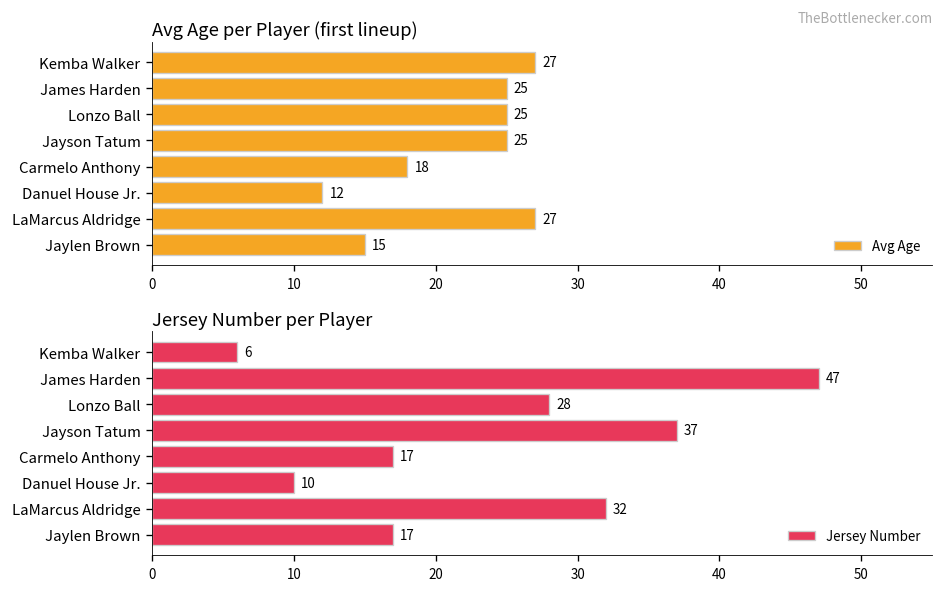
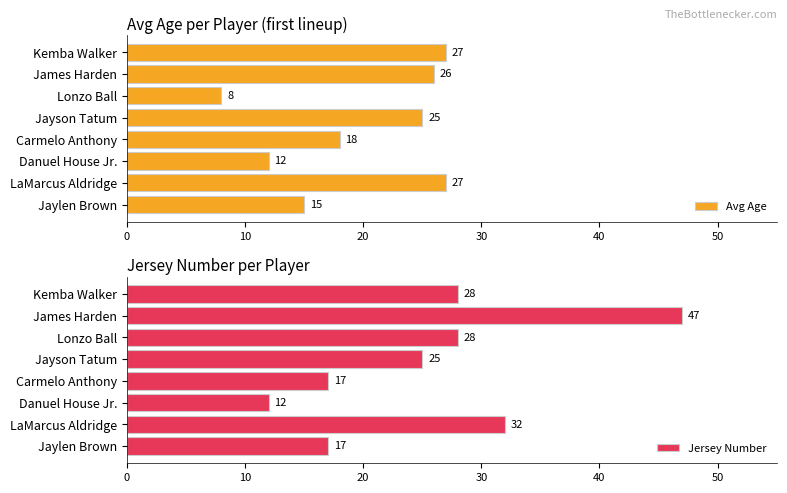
  {
    "Avg Age per Player (first lineup)": {
      "Kemba Walker": 27,
-     "James Harden": 25,
-     "Lonzo Ball": 25,
+     "James Harden": 26,
+     "Lonzo Ball": 8,
      "Jayson Tatum": 25,
      "Carmelo Anthony": 18,
      "Danuel House Jr.": 12,
      "LaMarcus Aldridge": 27,
      "Jaylen Brown": 15
    },
    "Jersey Number per Player": {
-     "Kemba Walker": 6,
+     "Kemba Walker": 28,
      "James Harden": 47,
      "Lonzo Ball": 28,
-     "Jayson Tatum": 37,
+     "Jayson Tatum": 25,
      "Carmelo Anthony": 17,
-     "Danuel House Jr.": 10,
+     "Danuel House Jr.": 12,
      "LaMarcus Aldridge": 32,
      "Jaylen Brown": 17
    }
  }
